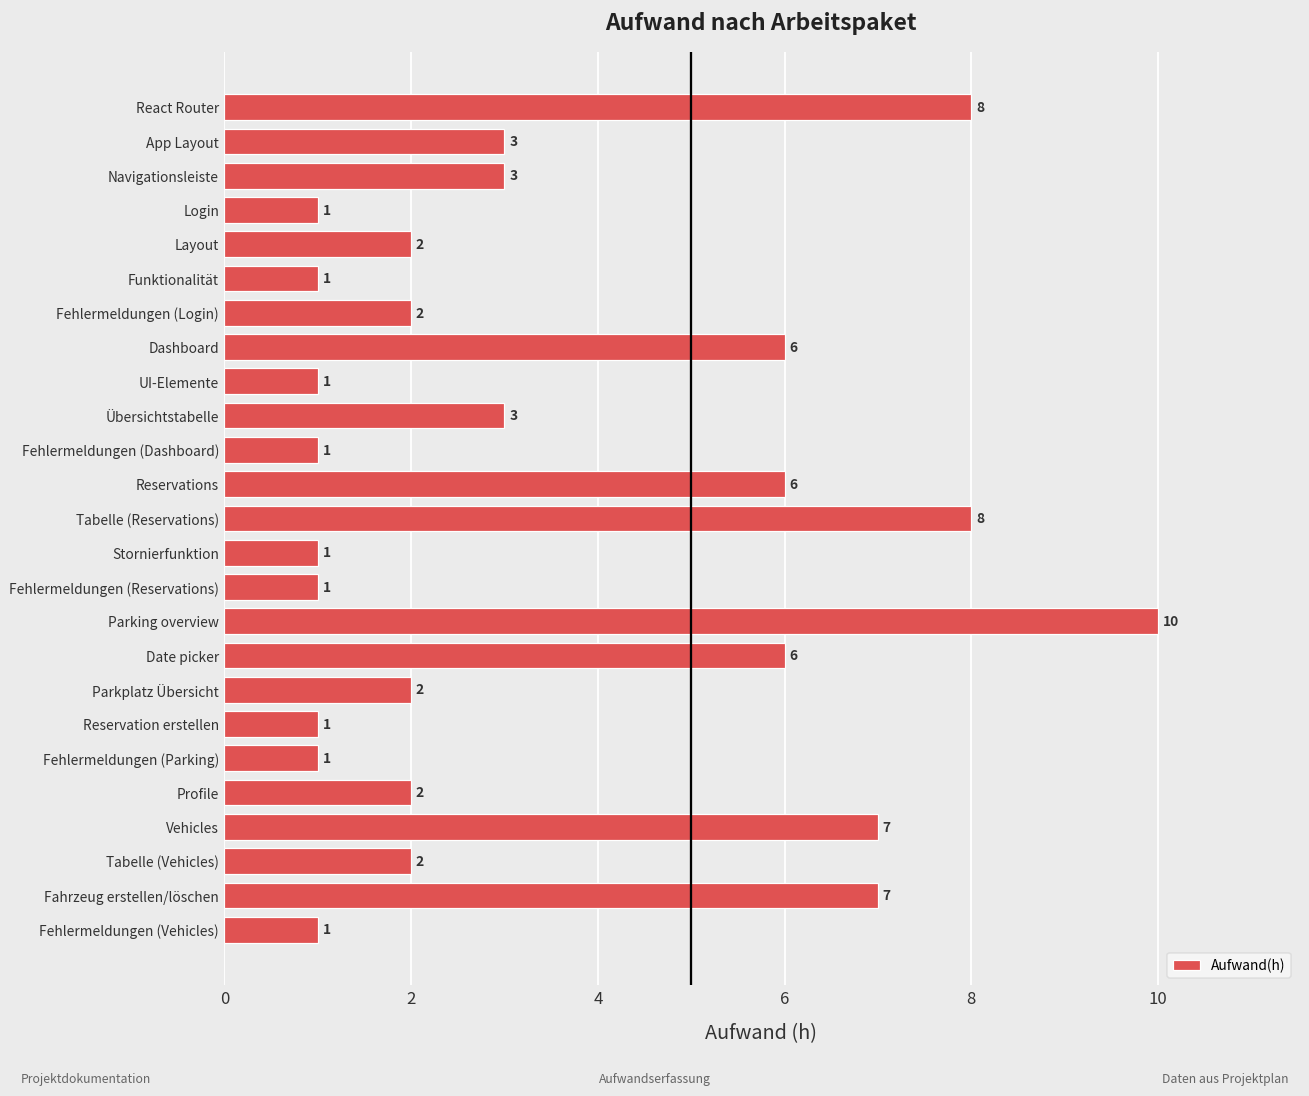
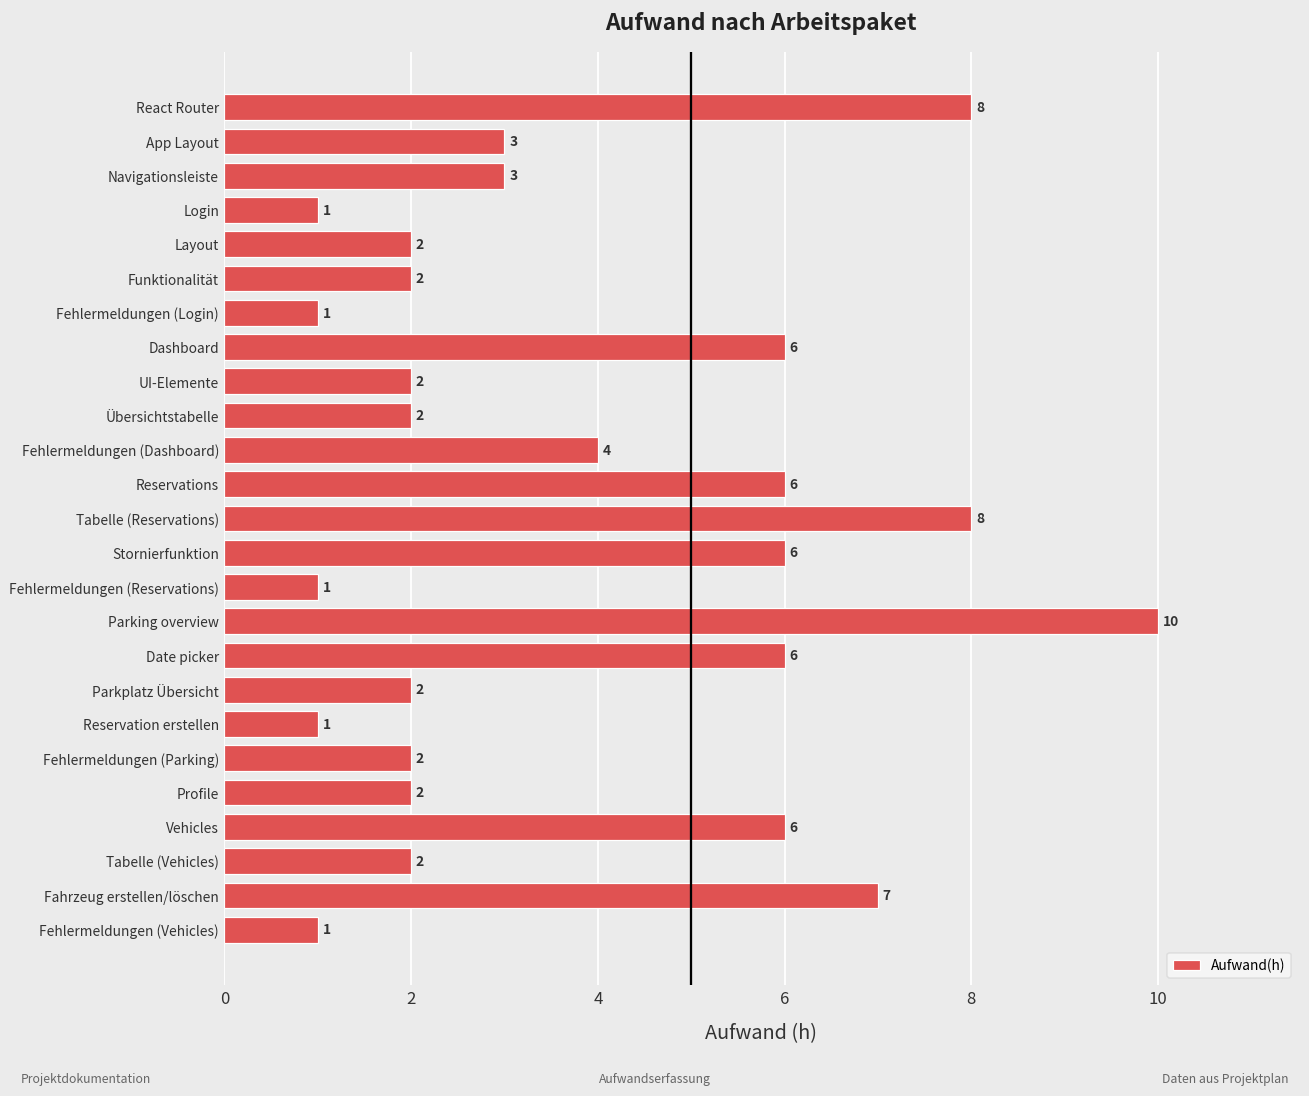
  {
    "React Router": 8,
    "App Layout": 3,
    "Navigationsleiste": 3,
    "Login": 1,
    "Layout": 2,
-   "Funktionalität": 1,
-   "Fehlermeldungen (Login)": 2,
+   "Funktionalität": 2,
+   "Fehlermeldungen (Login)": 1,
    "Dashboard": 6,
-   "UI-Elemente": 1,
-   "Übersichtstabelle": 3,
-   "Fehlermeldungen (Dashboard)": 1,
+   "UI-Elemente": 2,
+   "Übersichtstabelle": 2,
+   "Fehlermeldungen (Dashboard)": 4,
    "Reservations": 6,
    "Tabelle (Reservations)": 8,
-   "Stornierfunktion": 1,
+   "Stornierfunktion": 6,
    "Fehlermeldungen (Reservations)": 1,
    "Parking overview": 10,
    "Date picker": 6,
    "Parkplatz Übersicht": 2,
    "Reservation erstellen": 1,
-   "Fehlermeldungen (Parking)": 1,
+   "Fehlermeldungen (Parking)": 2,
    "Profile": 2,
-   "Vehicles": 7,
+   "Vehicles": 6,
    "Tabelle (Vehicles)": 2,
    "Fahrzeug erstellen/löschen": 7,
    "Fehlermeldungen (Vehicles)": 1
  }
